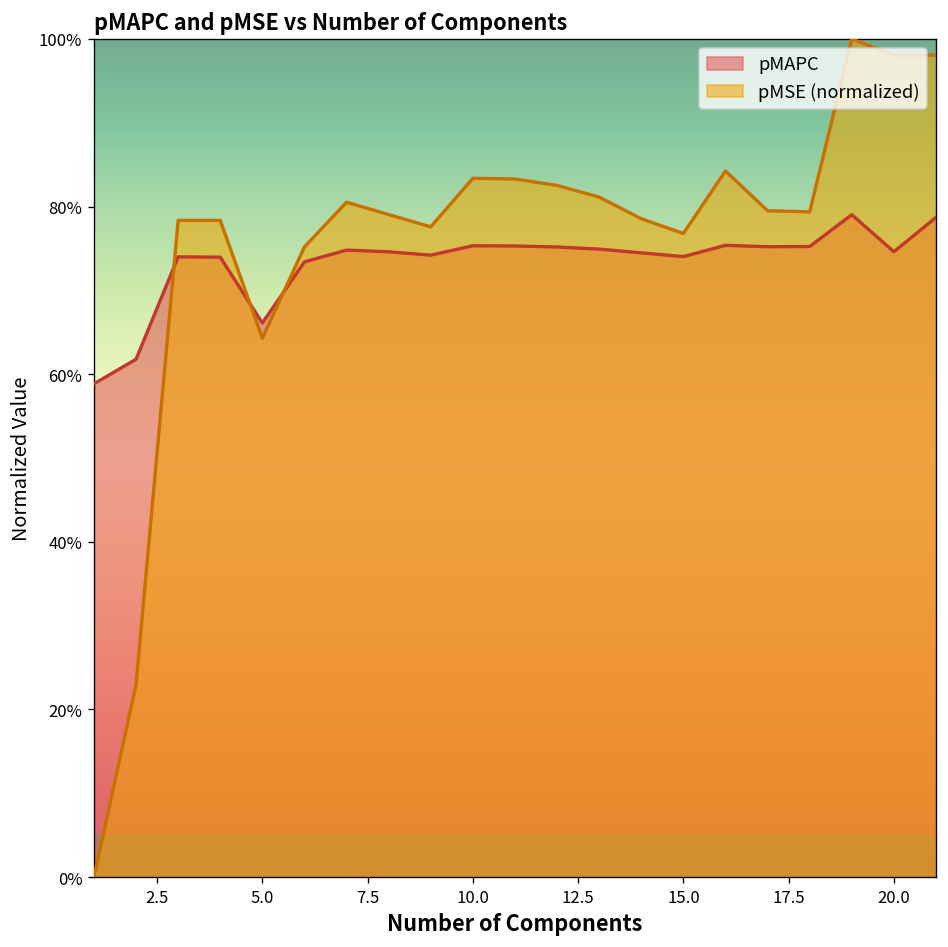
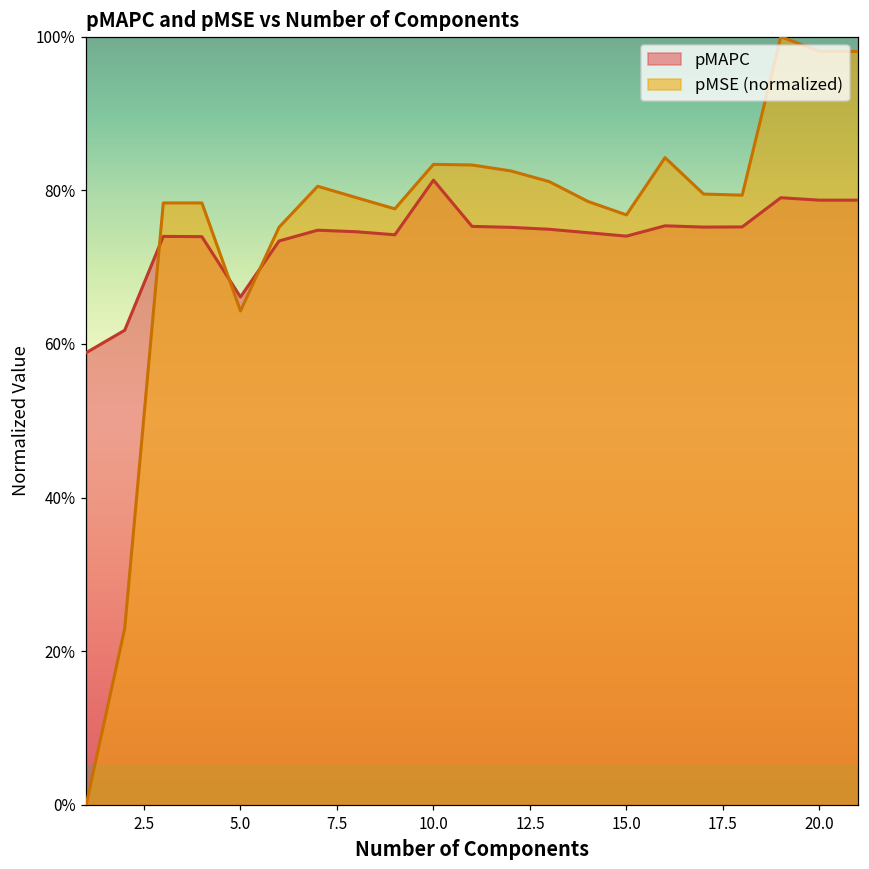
  {
    "pMAPC": {
      "5.0": "66%",
-     "10.0": "75%",
+     "10.0": "81%",
      "15.0": "74%",
-     "20.0": "75%"
+     "20.0": "79%"
    },
    "pMSE (normalized)": {
      "5.0": "64%",
      "10.0": "83%",
      "15.0": "77%"
    }
  }
